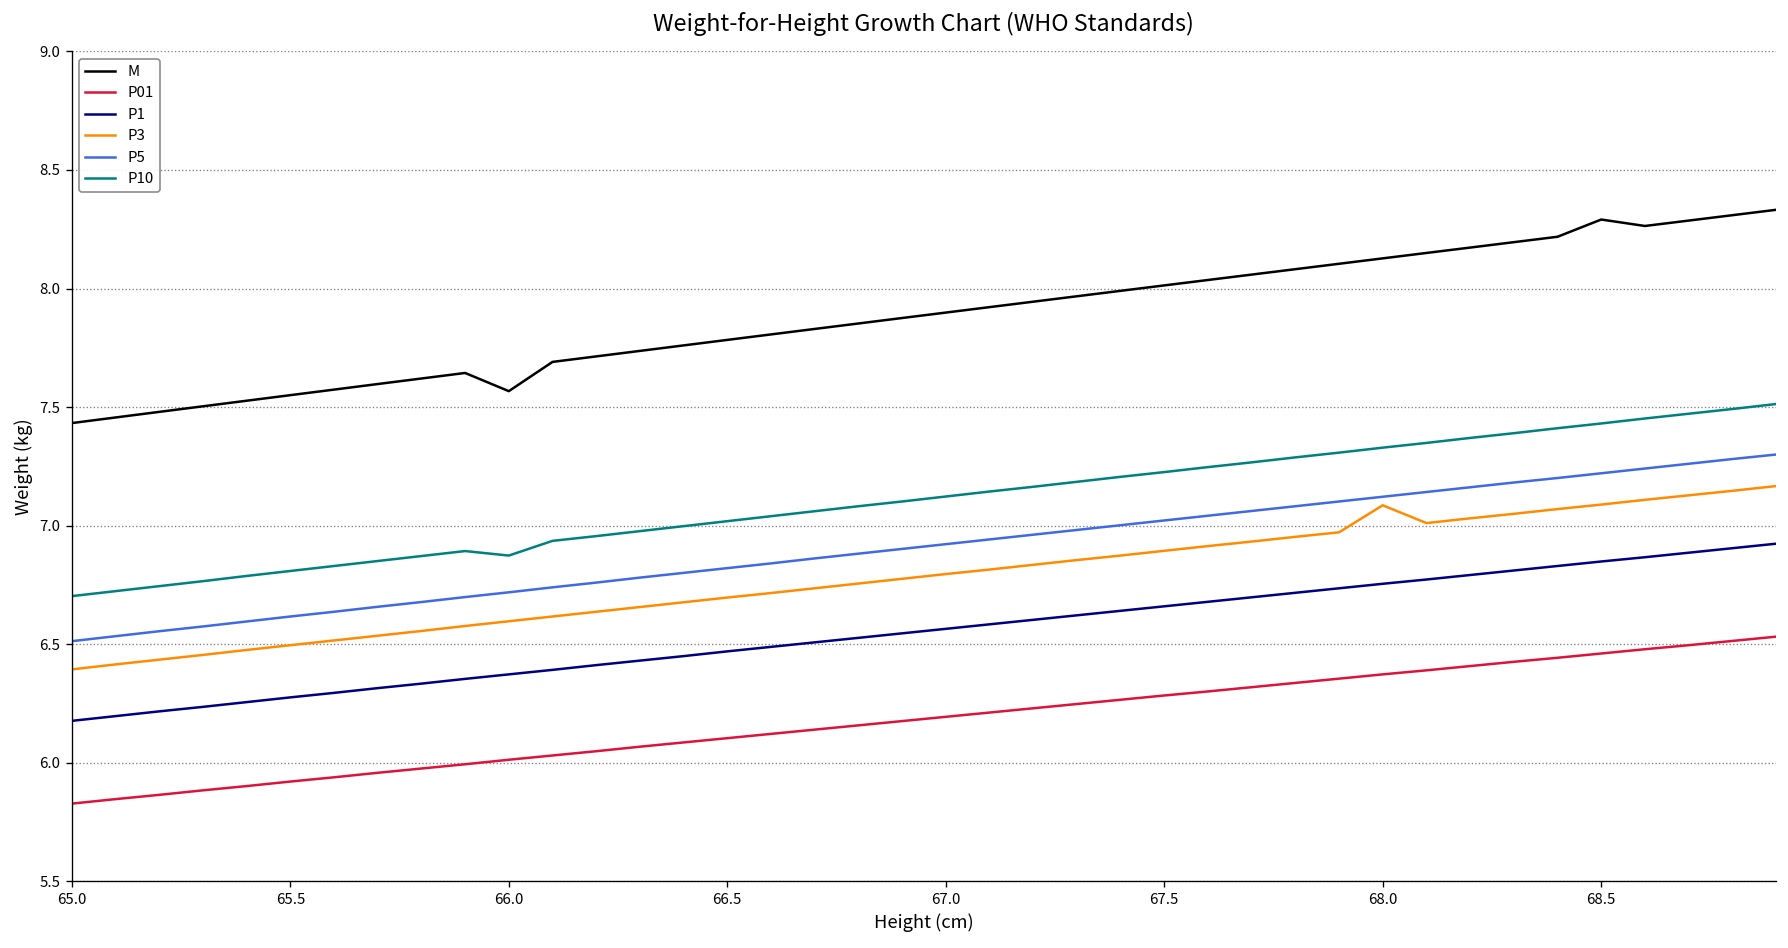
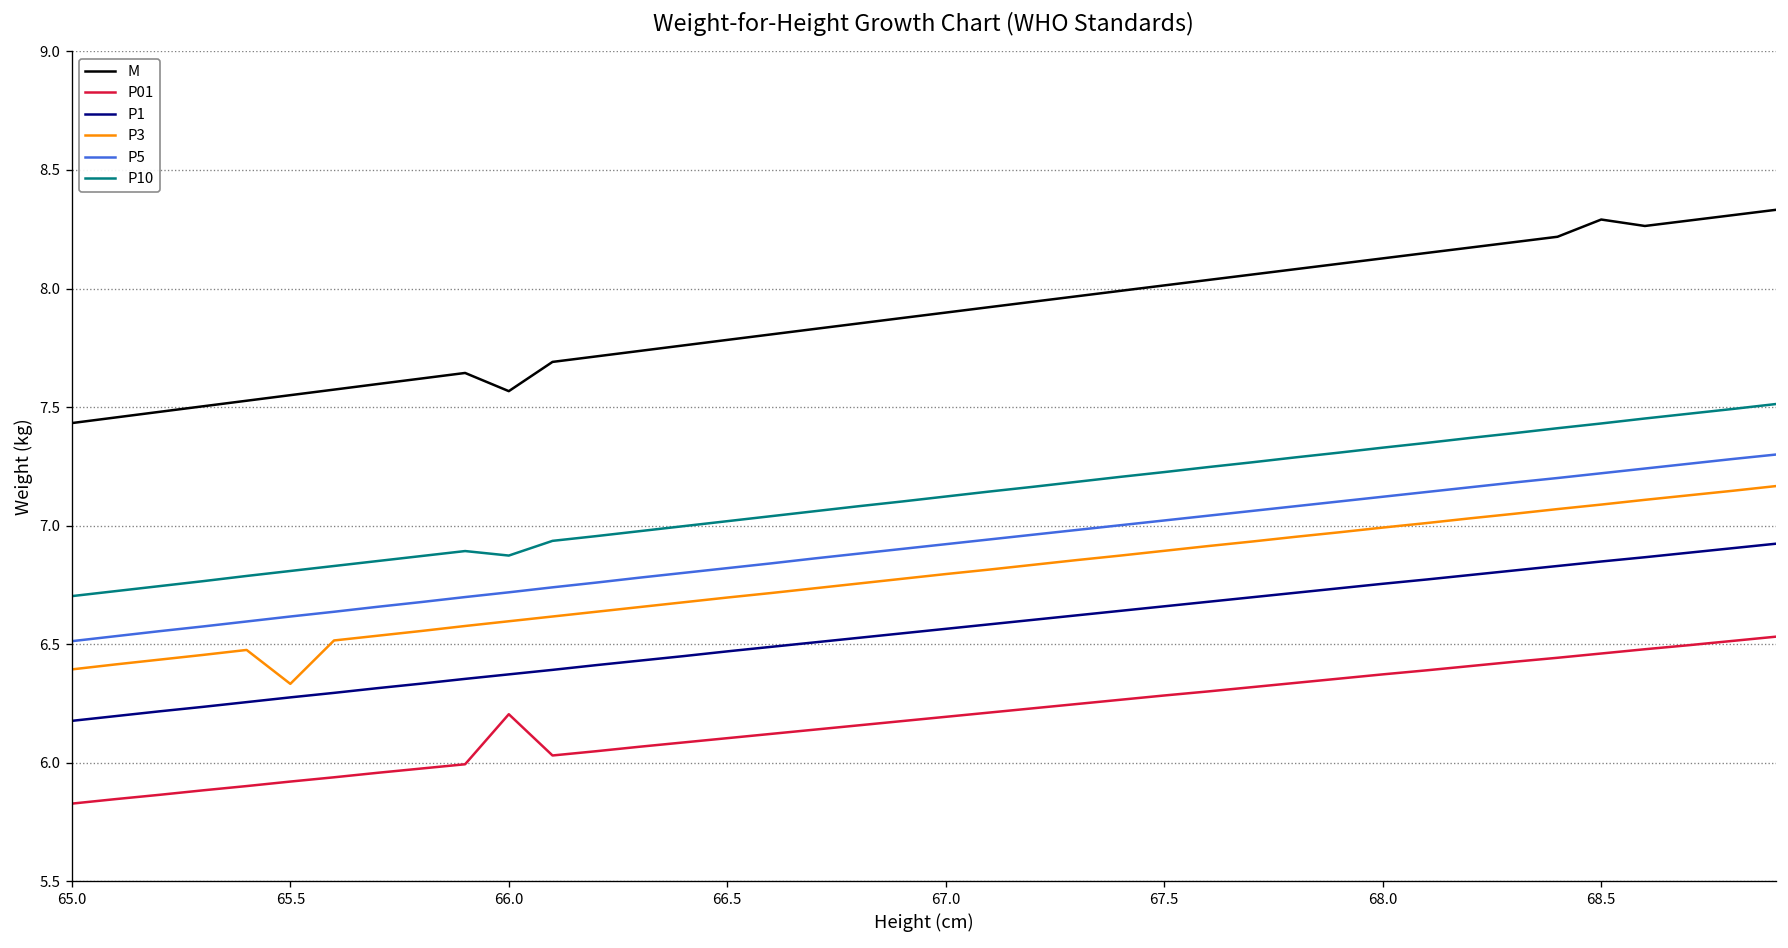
  {
    "M": {
      "65.0": 7.43,
      "65.5": 7.55,
      "66.0": 7.57,
      "66.5": 7.78,
      "67.0": 7.90,
      "67.5": 8.01,
      "68.0": 8.13,
      "68.5": 8.29
    },
    "P01": {
      "65.0": 5.83,
      "65.5": 5.92,
-     "66.0": 6.01,
+     "66.0": 6.21,
      "66.5": 6.10,
      "67.0": 6.19,
      "67.5": 6.28,
      "68.0": 6.37,
      "68.5": 6.46
    },
    "P1": {
      "65.0": 6.18,
      "65.5": 6.28,
      "66.0": 6.37,
      "66.5": 6.47,
      "67.0": 6.57,
      "67.5": 6.66,
      "68.0": 6.76,
      "68.5": 6.85
    },
    "P3": {
      "65.0": 6.39,
-     "65.5": 6.50,
+     "65.5": 6.33,
      "66.0": 6.60,
      "66.5": 6.70,
      "67.0": 6.80,
      "67.5": 6.89,
-     "68.0": 7.09,
+     "68.0": 6.99,
      "68.5": 7.09
    },
    "P5": {
      "65.0": 6.51,
      "65.5": 6.62,
      "66.0": 6.72,
      "66.5": 6.82,
      "67.0": 6.92,
      "67.5": 7.02,
      "68.0": 7.12,
      "68.5": 7.22
    },
    "P10": {
      "65.0": 6.70,
      "65.5": 6.81,
      "66.0": 6.87,
      "66.5": 7.02,
      "67.0": 7.12,
      "67.5": 7.23,
      "68.0": 7.33,
      "68.5": 7.43
    }
  }
